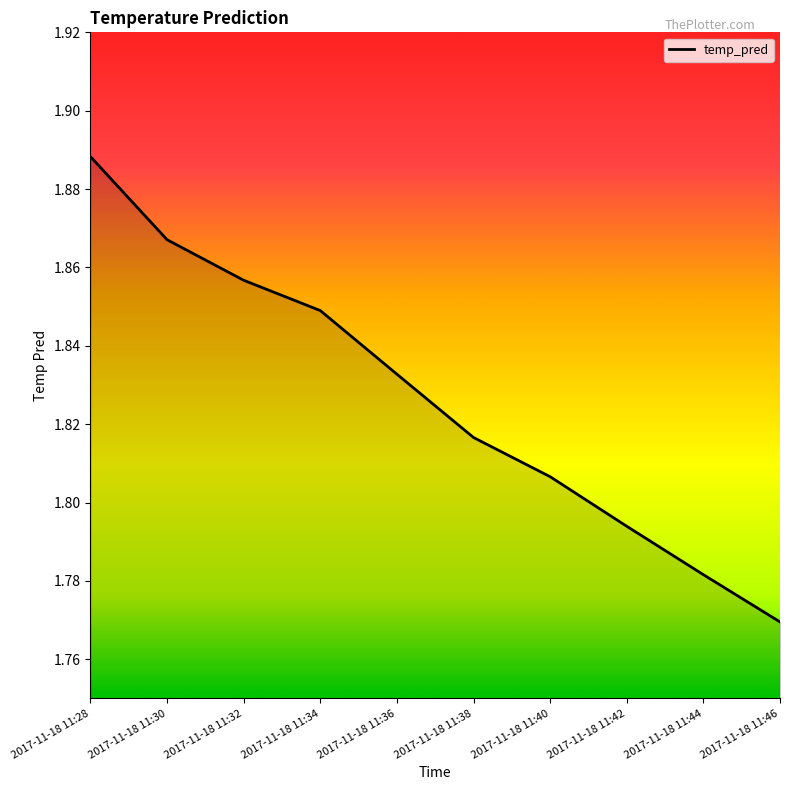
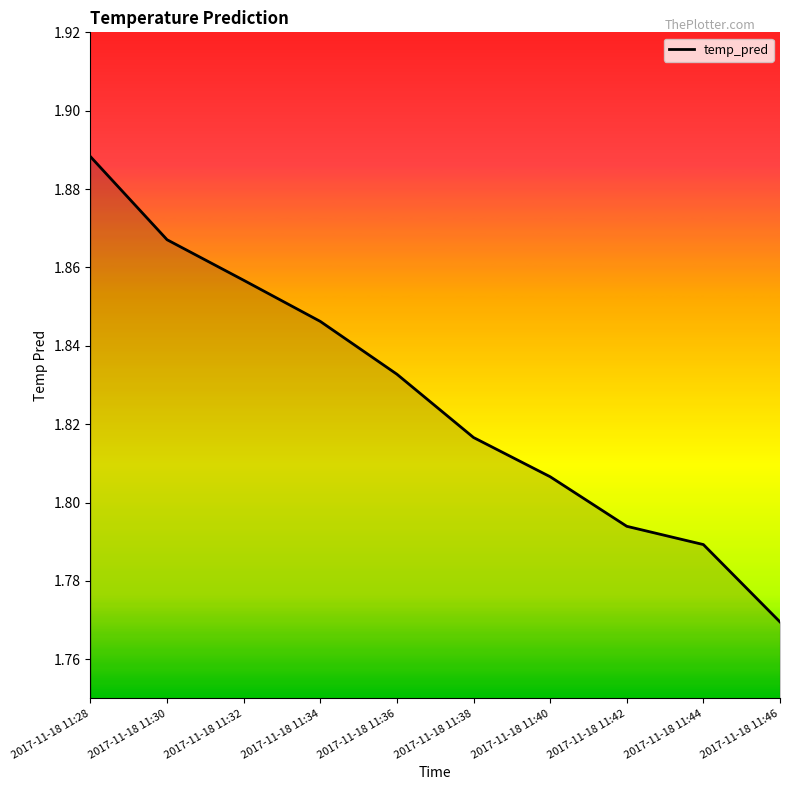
  {
    "2017-11-18 11:28": 1.888,
    "2017-11-18 11:30": 1.867,
    "2017-11-18 11:32": 1.857,
-   "2017-11-18 11:34": 1.849,
+   "2017-11-18 11:34": 1.846,
    "2017-11-18 11:36": 1.833,
    "2017-11-18 11:38": 1.817,
    "2017-11-18 11:40": 1.807,
    "2017-11-18 11:42": 1.794,
-   "2017-11-18 11:44": 1.782,
+   "2017-11-18 11:44": 1.789,
    "2017-11-18 11:46": 1.770
  }
